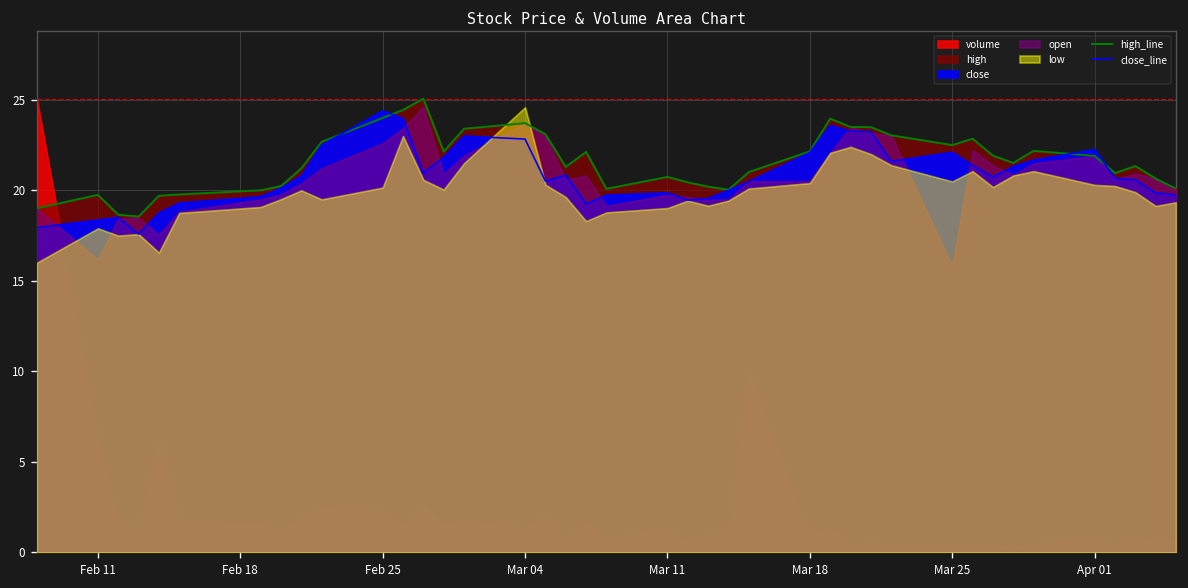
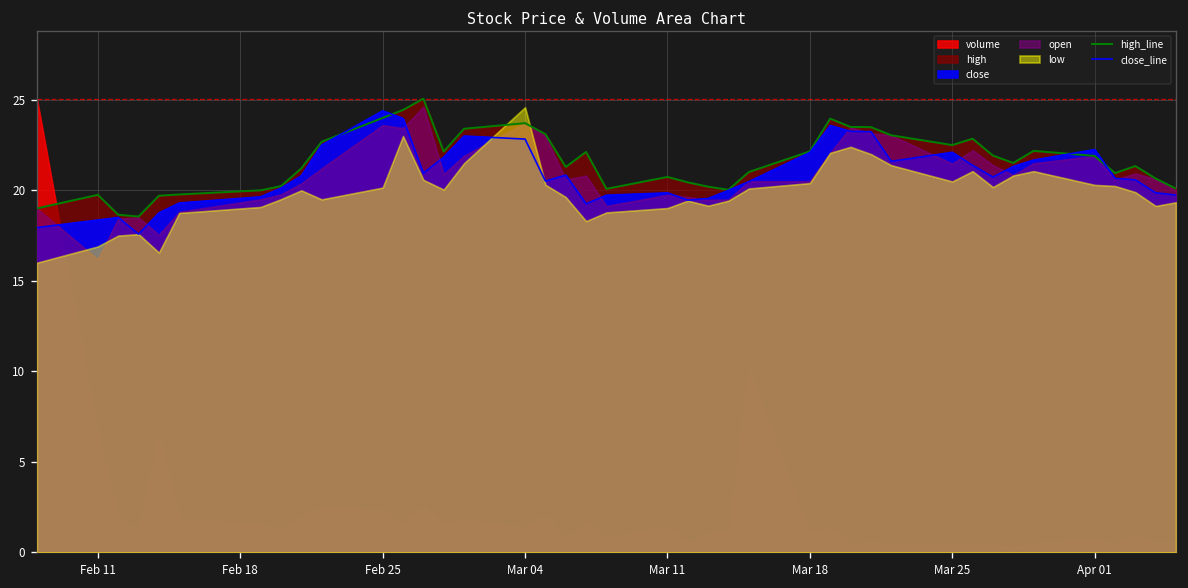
  {
    "volume": {
      "Feb 11": 6.6,
      "Feb 25": 2.3,
      "Mar 04": 1.4,
      "Mar 11": 1.5,
      "Mar 18": 1.0,
      "Mar 25": 0.5,
      "Apr 01": 0.7
    },
    "high": {
      "Feb 11": 19.8,
      "Feb 25": 24.0,
      "Mar 11": 20.7,
      "Mar 25": 22.5
    },
    "close": {
      "Feb 11": 18.4,
      "Feb 25": 24.4,
      "Mar 04": 22.8,
      "Mar 25": 22.1,
      "Apr 01": 22.3
    },
    "open": {
      "Feb 11": 16.2,
-     "Feb 25": 22.6,
-     "Mar 25": 15.8
+     "Feb 25": 23.6,
+     "Mar 25": 21.5
    },
    "low": {
-     "Feb 11": 17.9,
+     "Feb 11": 16.9,
      "Feb 25": 20.2,
      "Mar 04": 24.6,
      "Mar 11": 19.0,
      "Mar 25": 20.5,
      "Apr 01": 20.3
    }
  }
